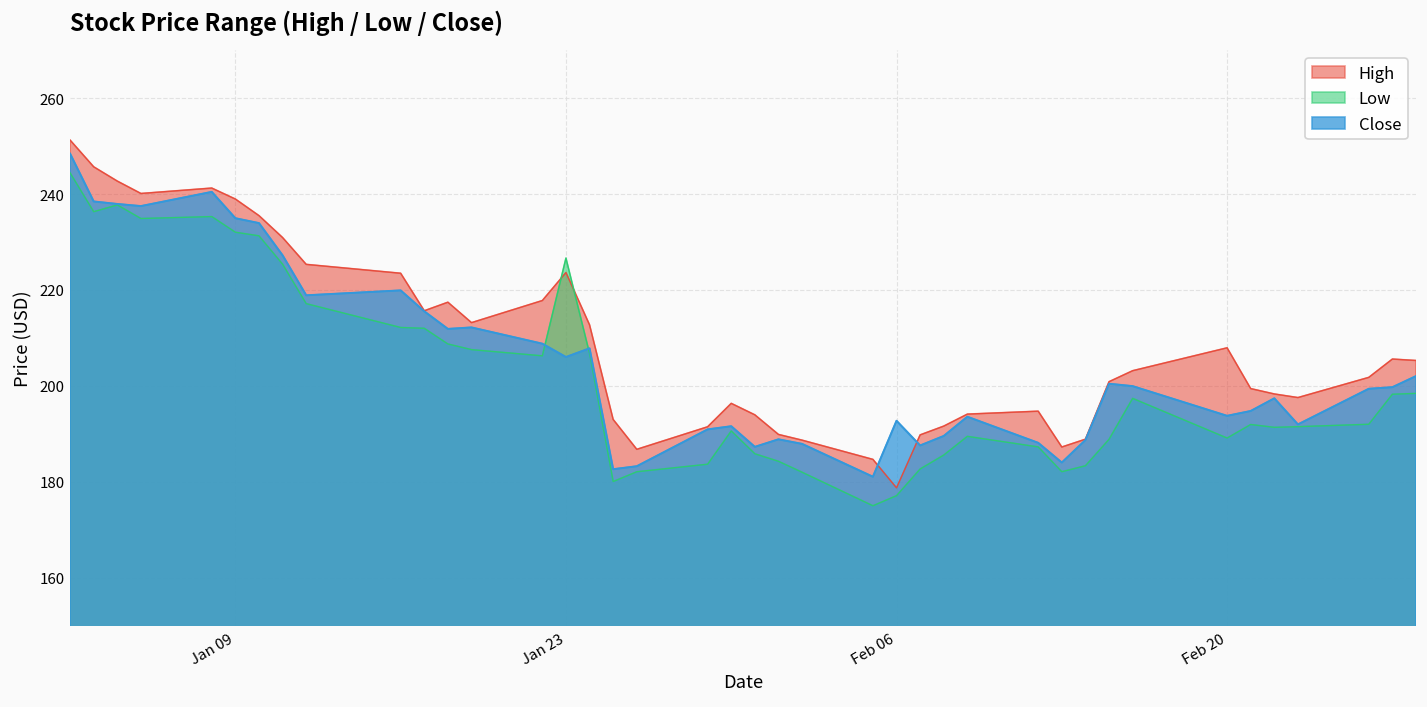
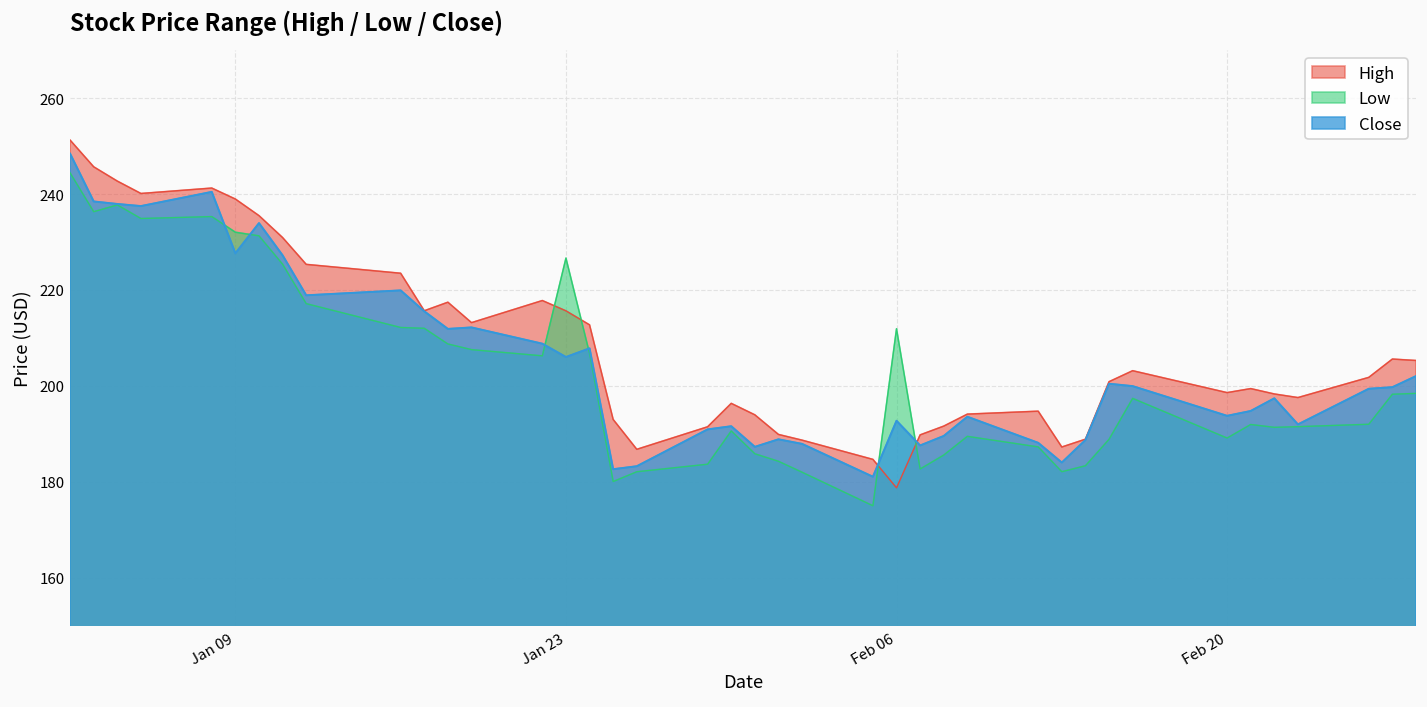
  {
    "High": {
      "Jan 09": 239,
-     "Jan 23": 224,
+     "Jan 23": 216,
      "Feb 06": 179,
-     "Feb 20": 208
+     "Feb 20": 199
    },
    "Low": {
      "Jan 09": 232,
      "Jan 23": 227,
-     "Feb 06": 177,
+     "Feb 06": 212,
      "Feb 20": 189
    },
    "Close": {
-     "Jan 09": 235,
+     "Jan 09": 228,
      "Jan 23": 206,
      "Feb 06": 193,
      "Feb 20": 194
    }
  }
